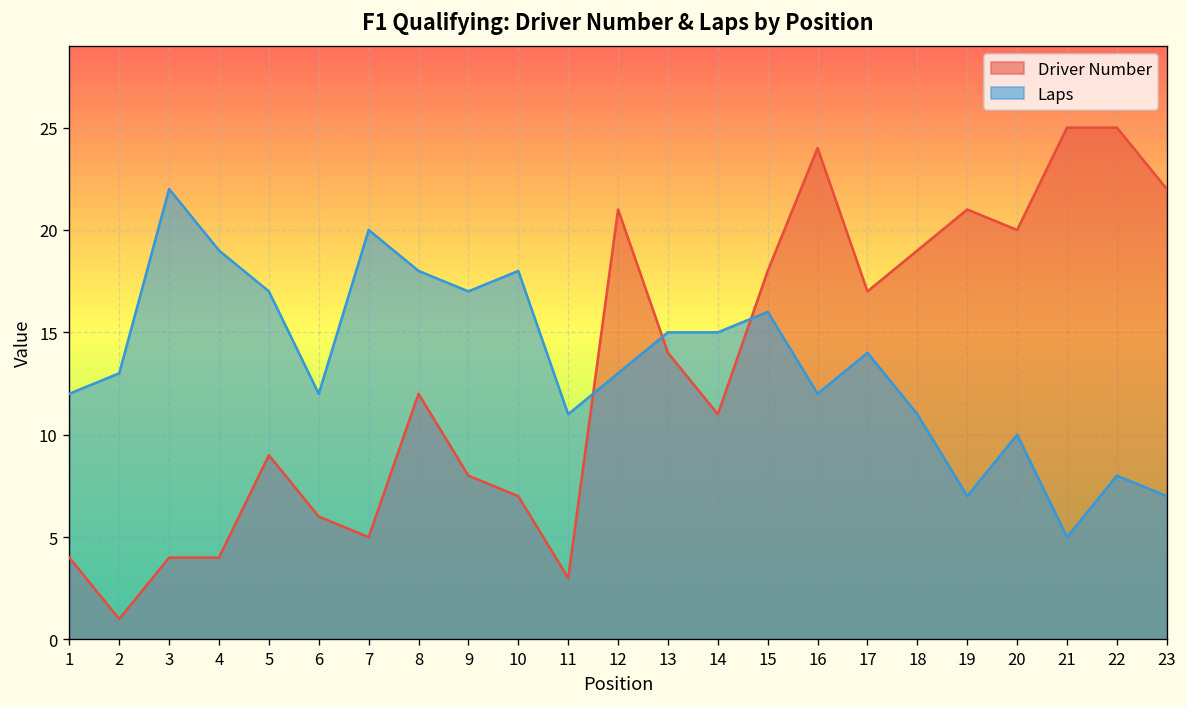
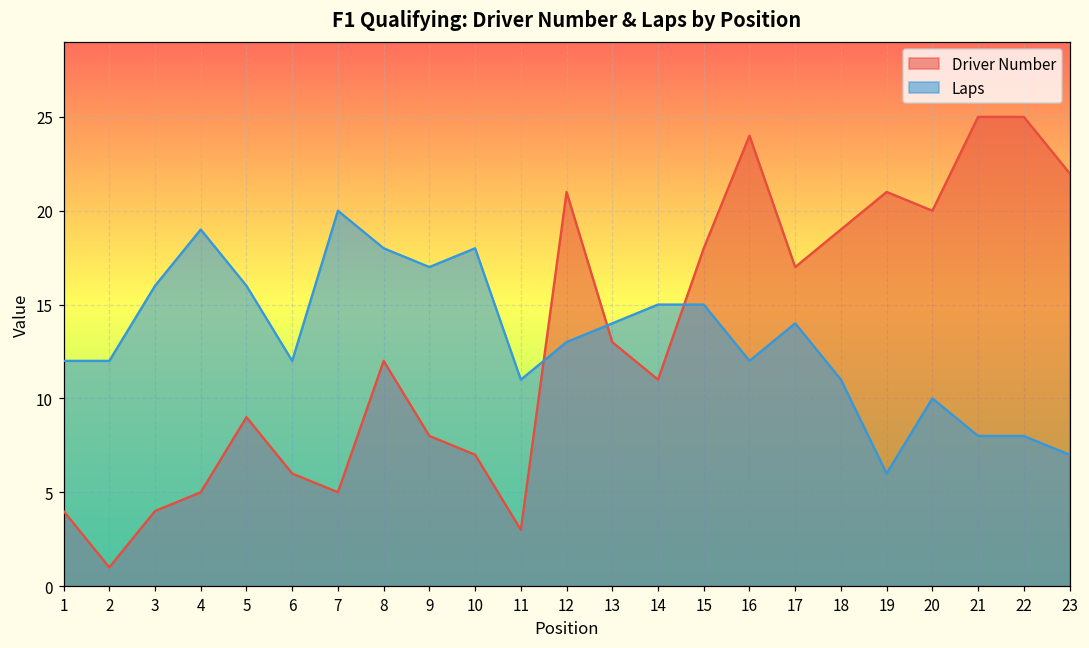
  {
    "Driver Number": {
      "1": 4,
      "2": 1,
      "3": 4,
-     "4": 4,
+     "4": 5,
      "5": 9,
      "6": 6,
      "7": 5,
      "8": 12,
      "9": 8,
      "10": 7,
      "11": 3,
      "12": 21,
-     "13": 14,
+     "13": 13,
      "14": 11,
      "15": 18,
      "16": 24,
      "17": 17,
      "18": 19,
      "19": 21,
      "20": 20,
      "21": 25,
      "22": 25,
      "23": 22
    },
    "Laps": {
      "1": 12,
-     "2": 13,
-     "3": 22,
+     "2": 12,
+     "3": 16,
      "4": 19,
-     "5": 17,
+     "5": 16,
      "6": 12,
      "7": 20,
      "8": 18,
      "9": 17,
      "10": 18,
      "11": 11,
      "12": 13,
-     "13": 15,
+     "13": 14,
      "14": 15,
-     "15": 16,
+     "15": 15,
      "16": 12,
      "17": 14,
      "18": 11,
-     "19": 7,
+     "19": 6,
      "20": 10,
-     "21": 5,
+     "21": 8,
      "22": 8,
      "23": 7
    }
  }
